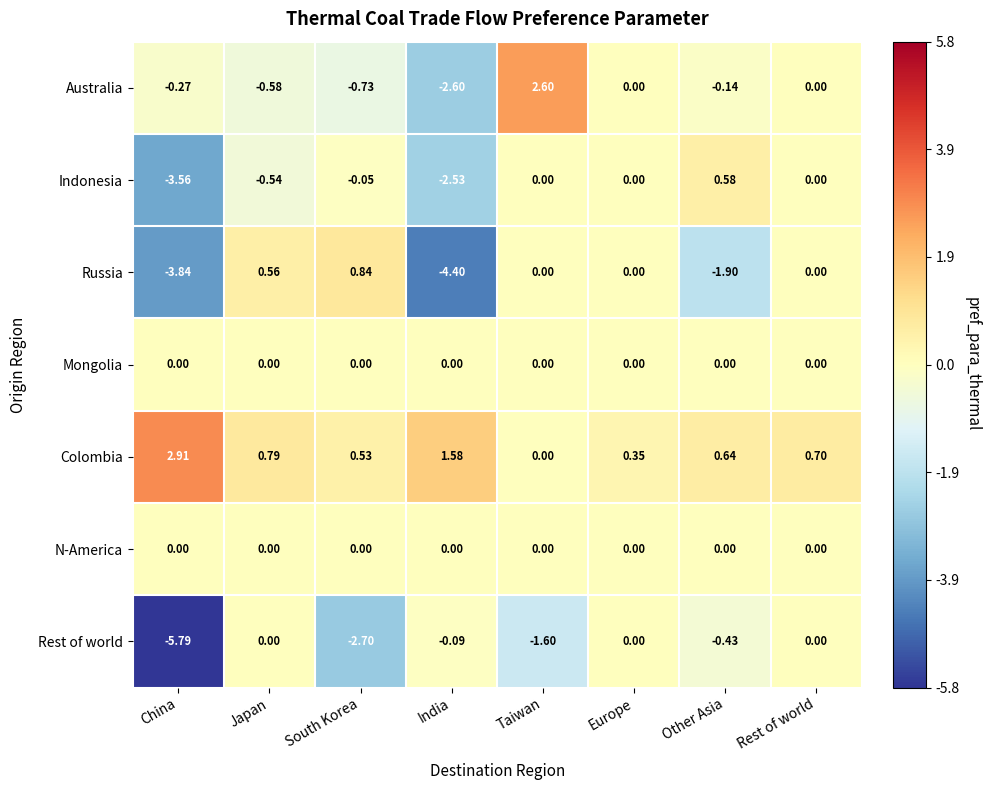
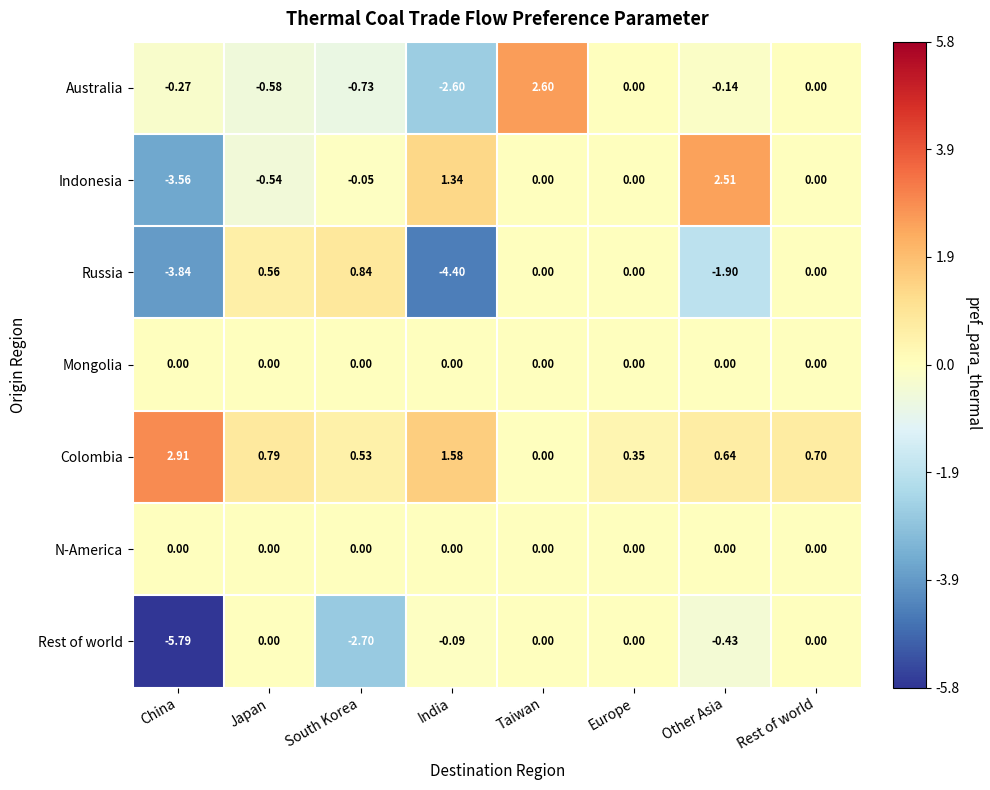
  {
    "Australia": {
      "China": -0.27,
      "Japan": -0.58,
      "South Korea": -0.73,
      "India": -2.60,
      "Taiwan": 2.60,
      "Europe": 0.00,
      "Other Asia": -0.14,
      "Rest of world": 0.00
    },
    "Indonesia": {
      "China": -3.56,
      "Japan": -0.54,
      "South Korea": -0.05,
-     "India": -2.53,
+     "India": 1.34,
      "Taiwan": 0.00,
      "Europe": 0.00,
-     "Other Asia": 0.58,
+     "Other Asia": 2.51,
      "Rest of world": 0.00
    },
    "Russia": {
      "China": -3.84,
      "Japan": 0.56,
      "South Korea": 0.84,
      "India": -4.40,
      "Taiwan": 0.00,
      "Europe": 0.00,
      "Other Asia": -1.90,
      "Rest of world": 0.00
    },
    "Mongolia": {
      "China": 0.00,
      "Japan": 0.00,
      "South Korea": 0.00,
      "India": 0.00,
      "Taiwan": 0.00,
      "Europe": 0.00,
      "Other Asia": 0.00,
      "Rest of world": 0.00
    },
    "Colombia": {
      "China": 2.91,
      "Japan": 0.79,
      "South Korea": 0.53,
      "India": 1.58,
      "Taiwan": 0.00,
      "Europe": 0.35,
      "Other Asia": 0.64,
      "Rest of world": 0.70
    },
    "N-America": {
      "China": 0.00,
      "Japan": 0.00,
      "South Korea": 0.00,
      "India": 0.00,
      "Taiwan": 0.00,
      "Europe": 0.00,
      "Other Asia": 0.00,
      "Rest of world": 0.00
    },
    "Rest of world": {
      "China": -5.79,
      "Japan": 0.00,
      "South Korea": -2.70,
      "India": -0.09,
-     "Taiwan": -1.60,
+     "Taiwan": 0.00,
      "Europe": 0.00,
      "Other Asia": -0.43,
      "Rest of world": 0.00
    }
  }
